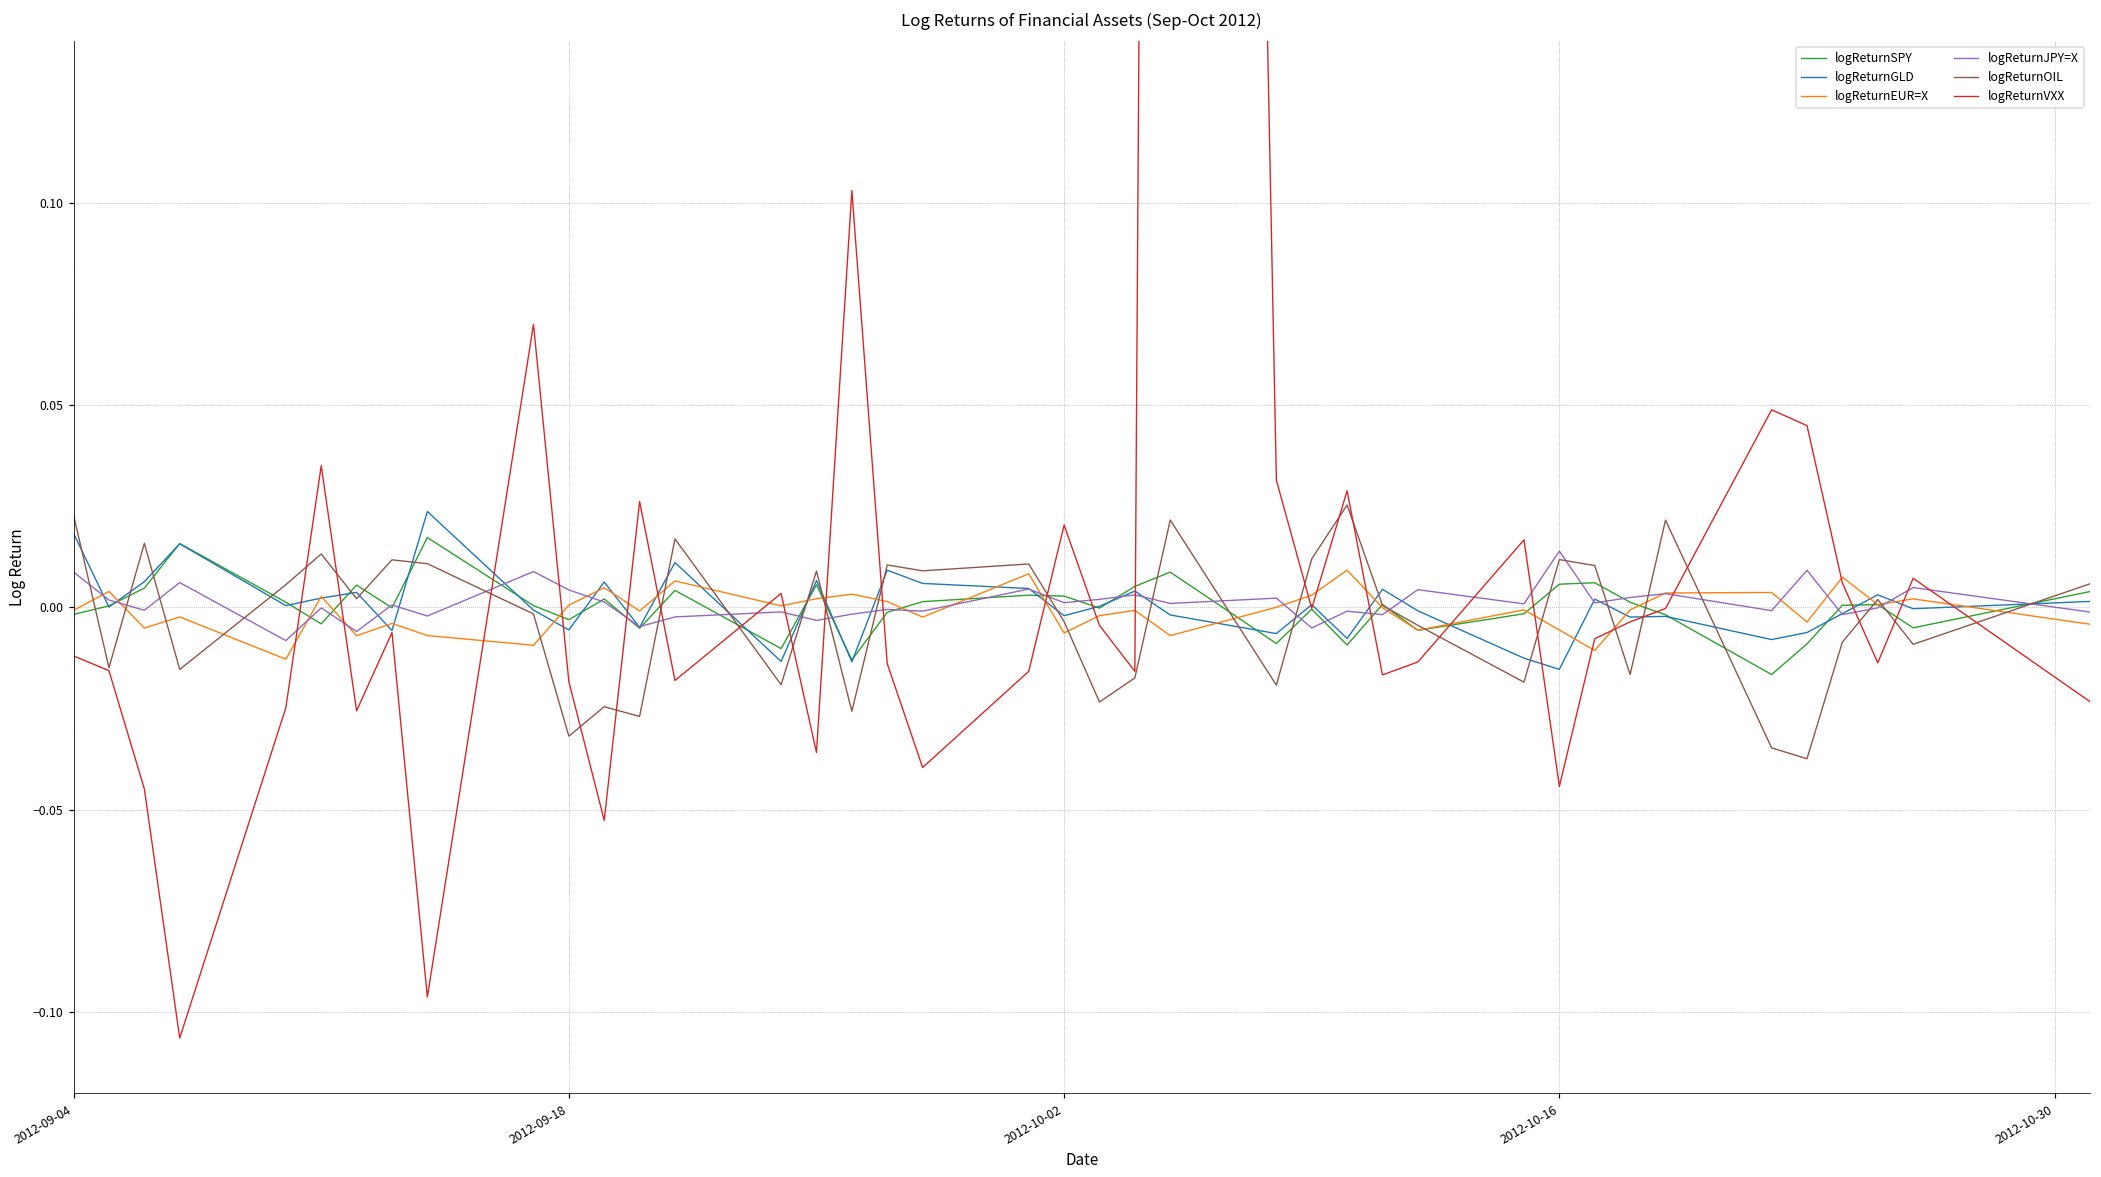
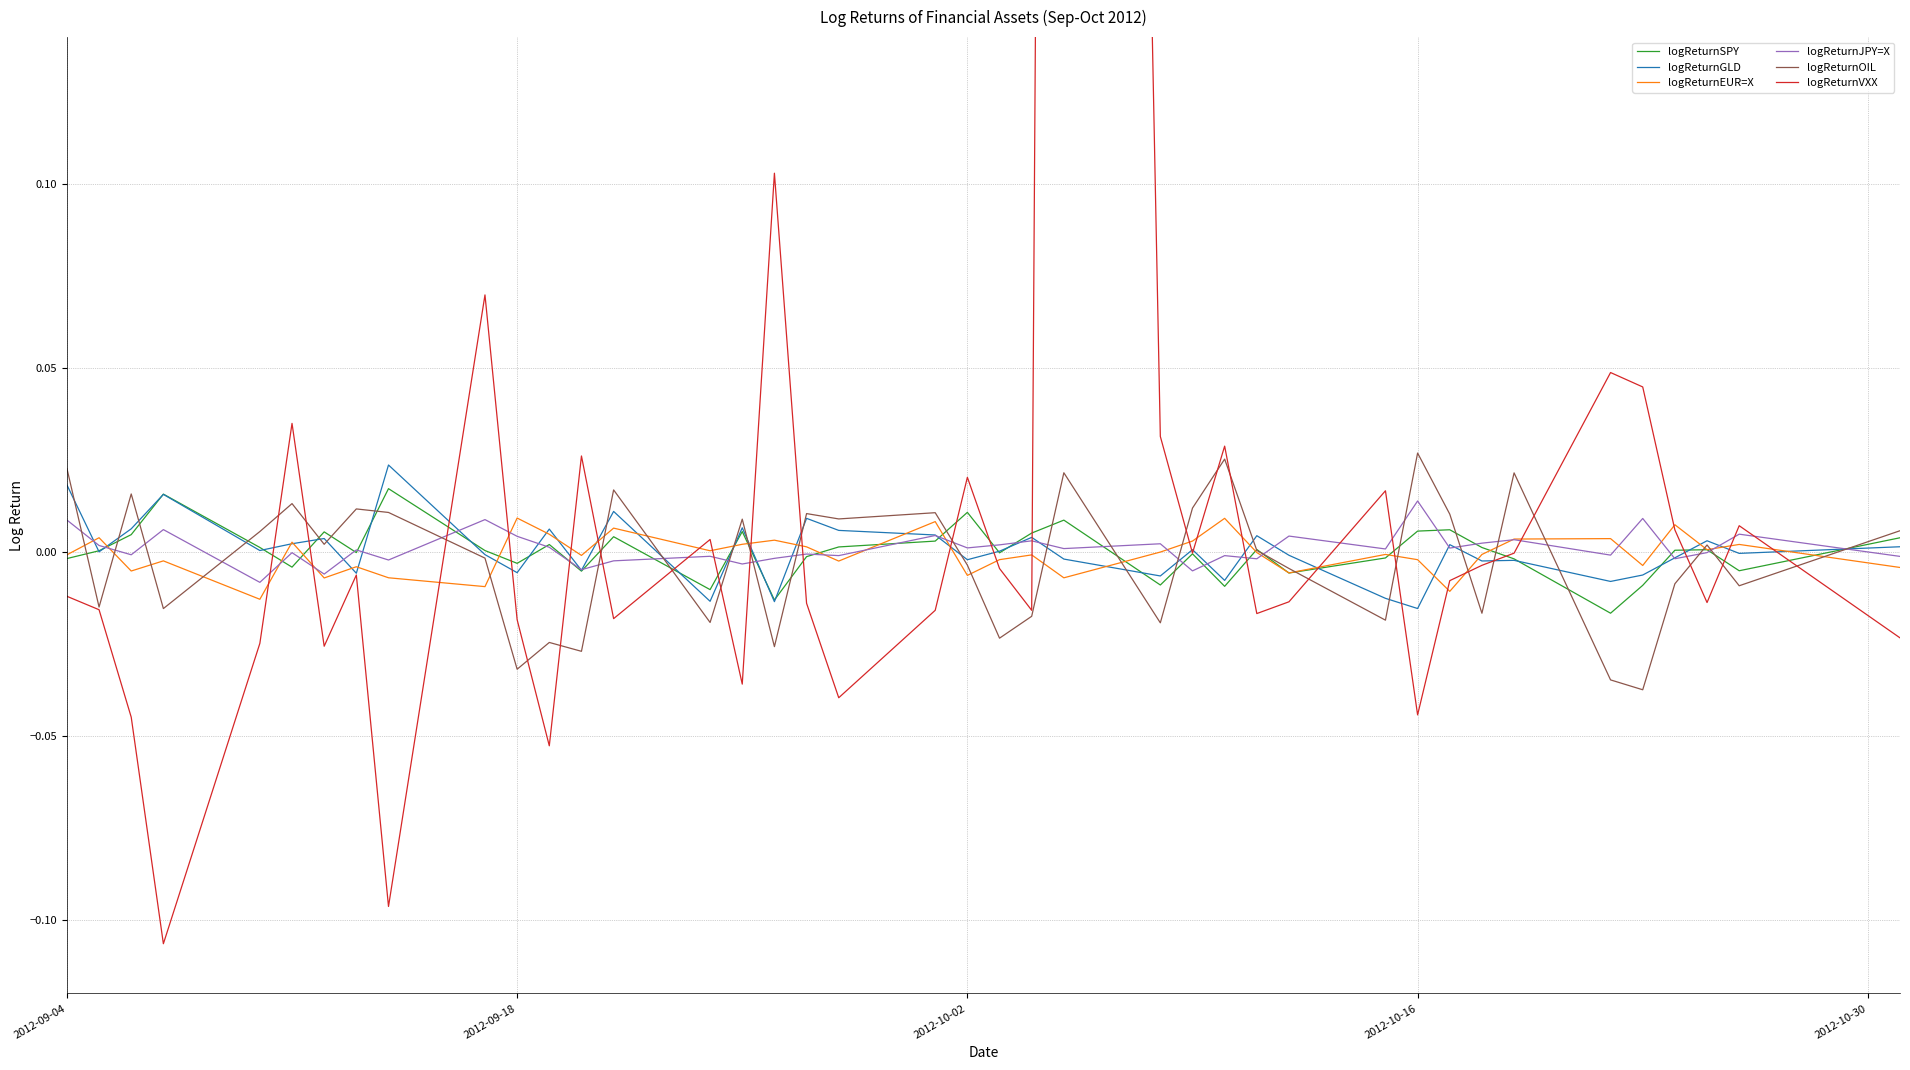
  {
    "logReturnSPY": {
      "2012-09-04": -0.002,
      "2012-09-18": -0.003,
-     "2012-10-02": 0.003,
+     "2012-10-02": 0.011,
      "2012-10-16": 0.006
    },
    "logReturnGLD": {
      "2012-09-04": 0.018,
      "2012-09-18": -0.006,
      "2012-10-02": -0.002,
      "2012-10-16": -0.015
    },
    "logReturnEUR=X": {
      "2012-09-04": -0.001,
-     "2012-09-18": 0.001,
+     "2012-09-18": 0.009,
      "2012-10-02": -0.006,
-     "2012-10-16": -0.006
+     "2012-10-16": -0.002
    },
    "logReturnJPY=X": {
      "2012-09-04": 0.009,
      "2012-09-18": 0.004,
      "2012-10-02": 0.001,
      "2012-10-16": 0.014
    },
    "logReturnOIL": {
      "2012-09-04": 0.023,
      "2012-09-18": -0.032,
      "2012-10-02": -0.004,
-     "2012-10-16": 0.012
+     "2012-10-16": 0.027
    },
    "logReturnVXX": {
      "2012-09-04": -0.012,
      "2012-09-18": -0.018,
      "2012-10-02": 0.020,
      "2012-10-16": -0.044
    }
  }
